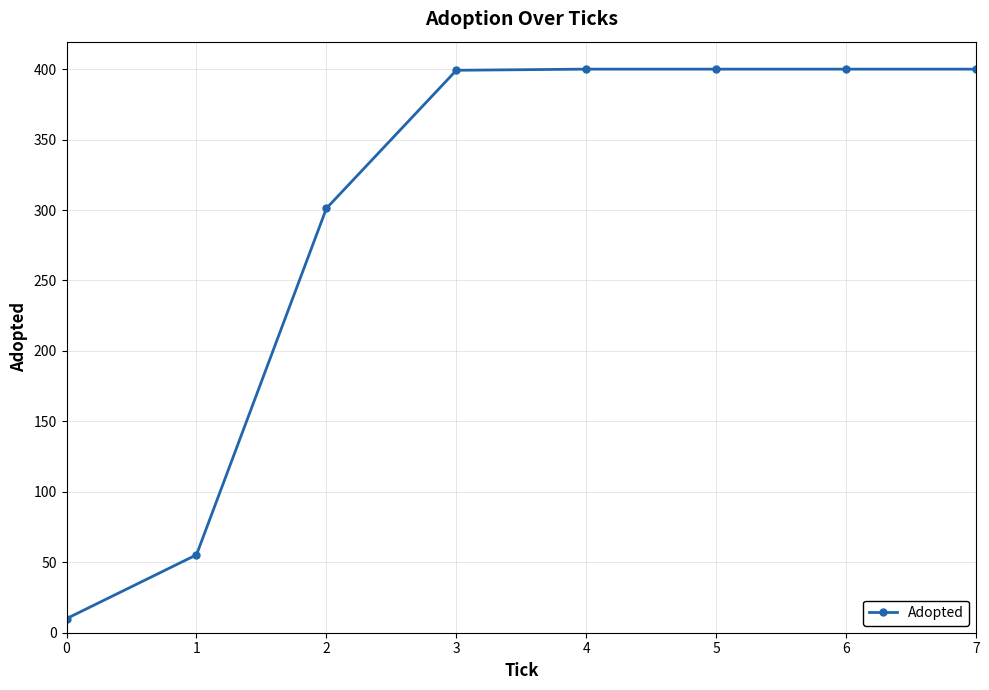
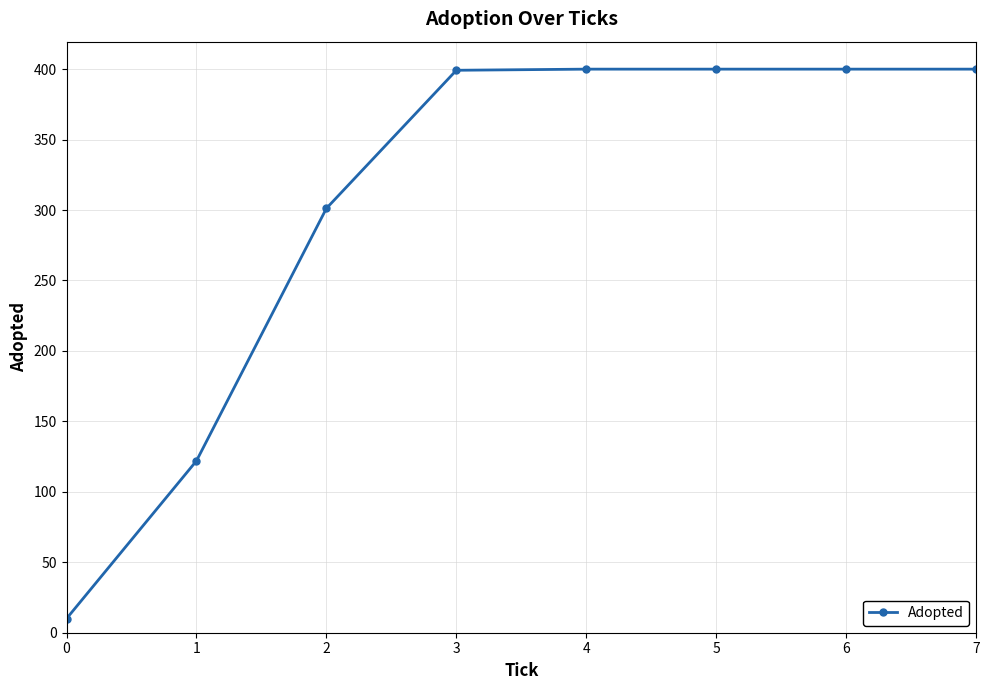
  {
    "0": 10,
-   "1": 55,
+   "1": 122,
    "2": 301,
    "3": 399,
    "4": 400,
    "5": 400,
    "6": 400,
    "7": 400
  }
